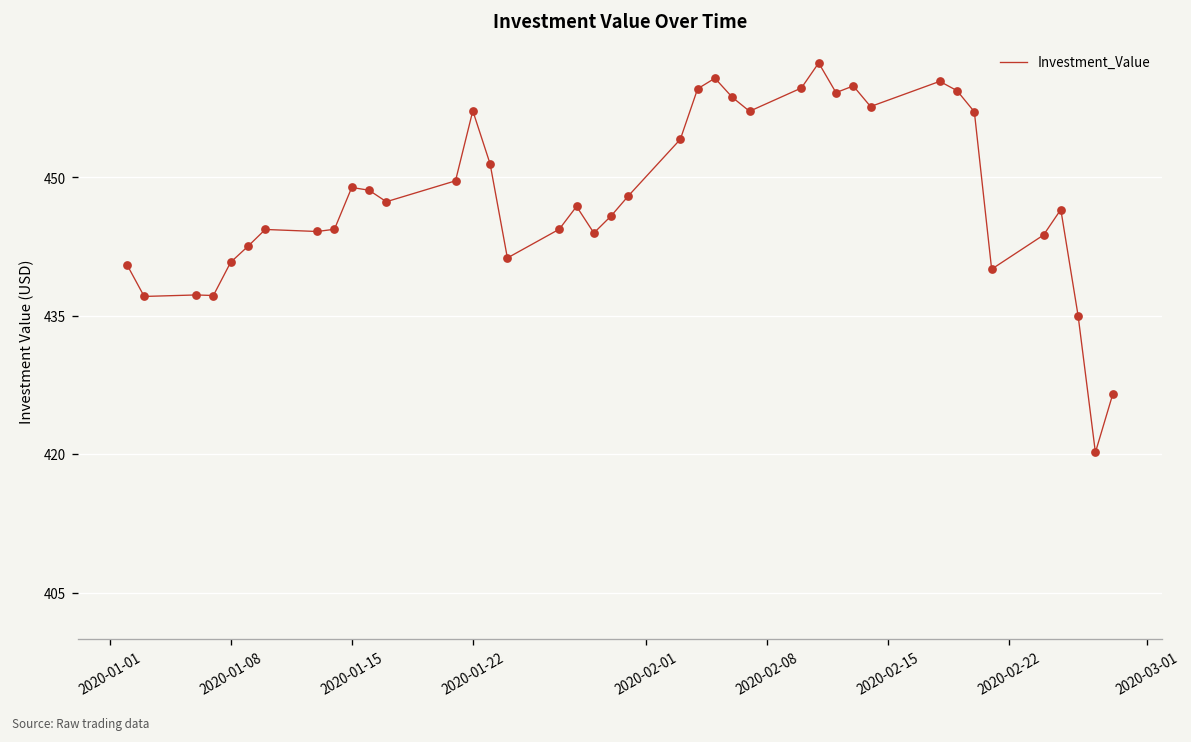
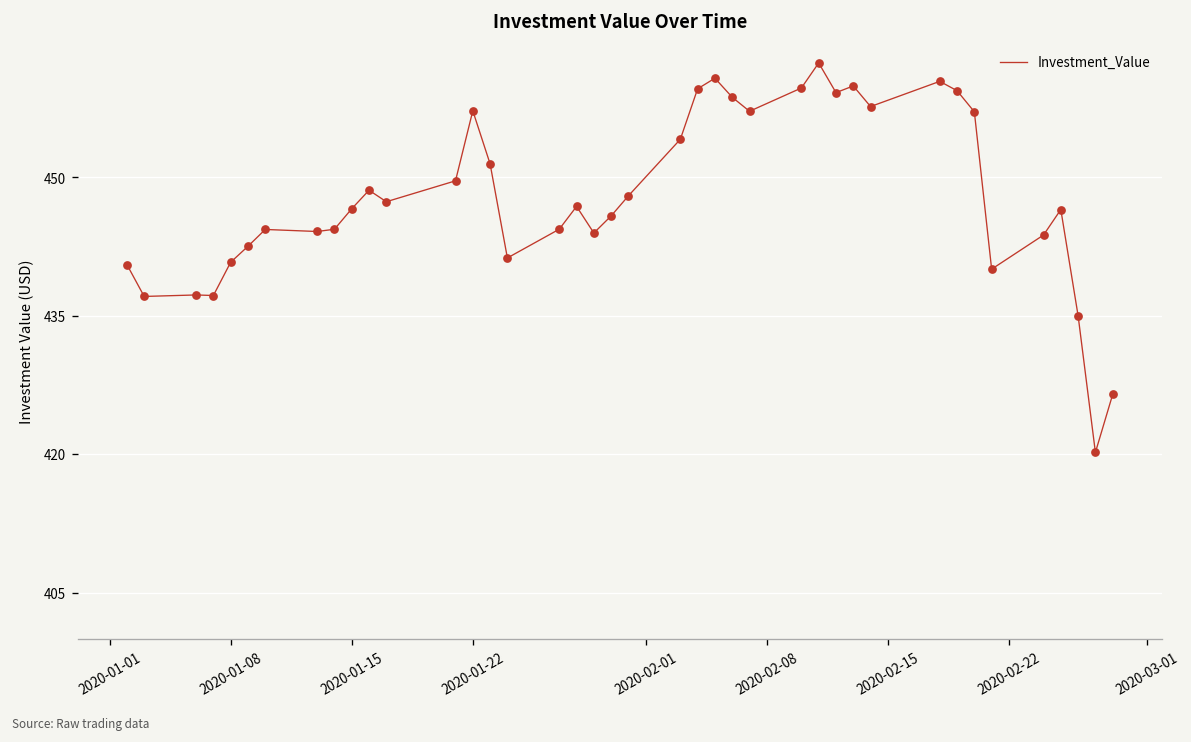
  {
    "2020-01-08": 441,
-   "2020-01-15": 449,
+   "2020-01-15": 447,
    "2020-01-22": 457
  }
